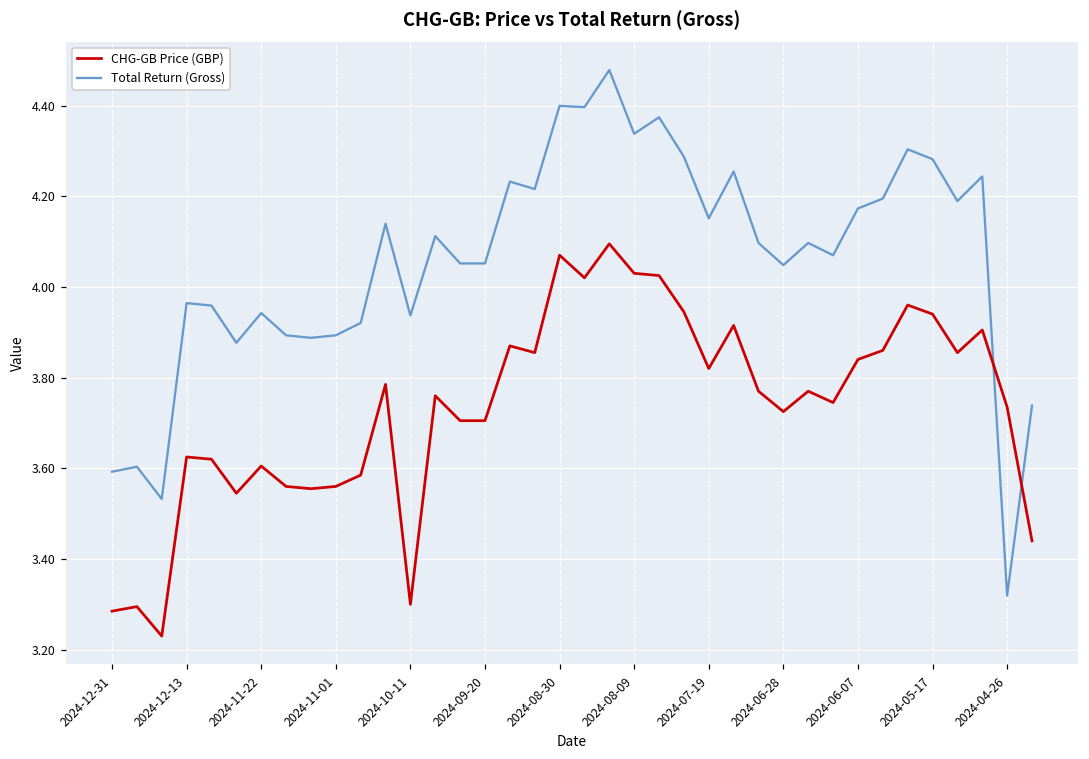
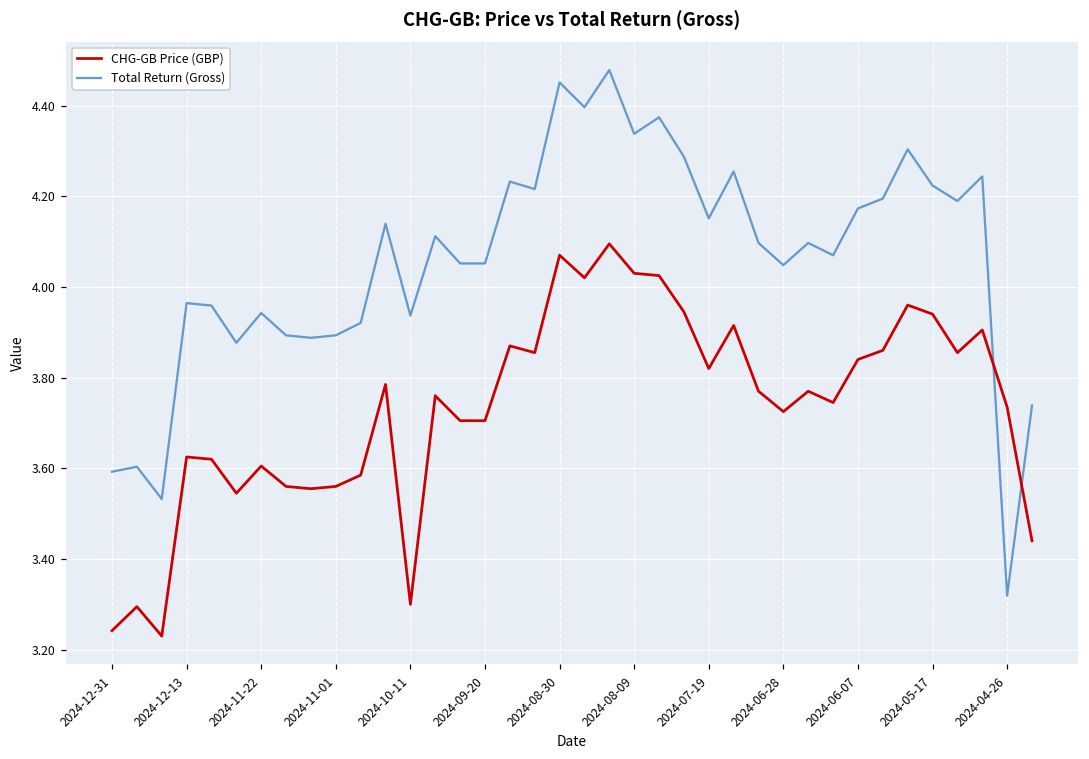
  {
    "CHG-GB Price (GBP)": {
-     "2024-12-31": 3.29,
+     "2024-12-31": 3.24,
      "2024-12-13": 3.63,
      "2024-11-22": 3.61,
      "2024-11-01": 3.56,
      "2024-10-11": 3.30,
      "2024-09-20": 3.71,
      "2024-08-30": 4.07,
      "2024-08-09": 4.03,
      "2024-07-19": 3.82,
      "2024-06-28": 3.73,
      "2024-06-07": 3.84,
      "2024-05-17": 3.94,
      "2024-04-26": 3.74
    },
    "Total Return (Gross)": {
      "2024-12-31": 3.59,
      "2024-12-13": 3.96,
      "2024-11-22": 3.94,
      "2024-11-01": 3.89,
      "2024-10-11": 3.94,
      "2024-09-20": 4.05,
-     "2024-08-30": 4.40,
+     "2024-08-30": 4.45,
      "2024-08-09": 4.34,
      "2024-07-19": 4.15,
      "2024-06-28": 4.05,
      "2024-06-07": 4.17,
-     "2024-05-17": 4.28,
+     "2024-05-17": 4.22,
      "2024-04-26": 3.32
    }
  }
